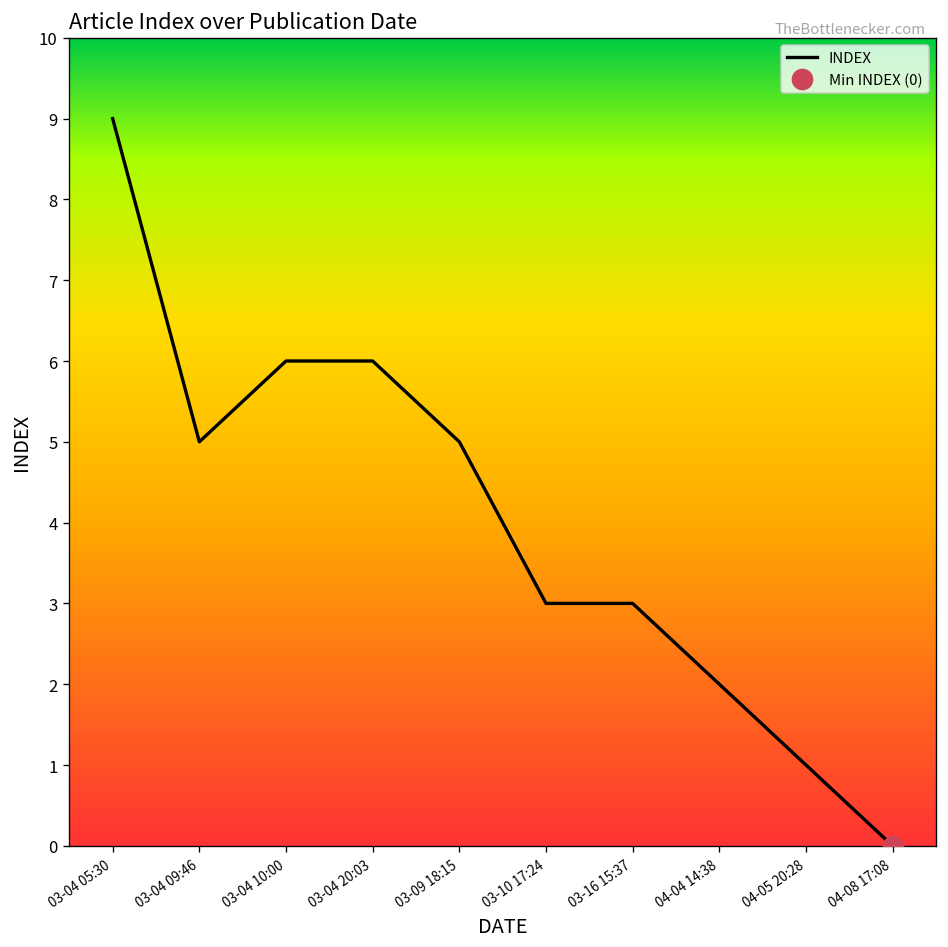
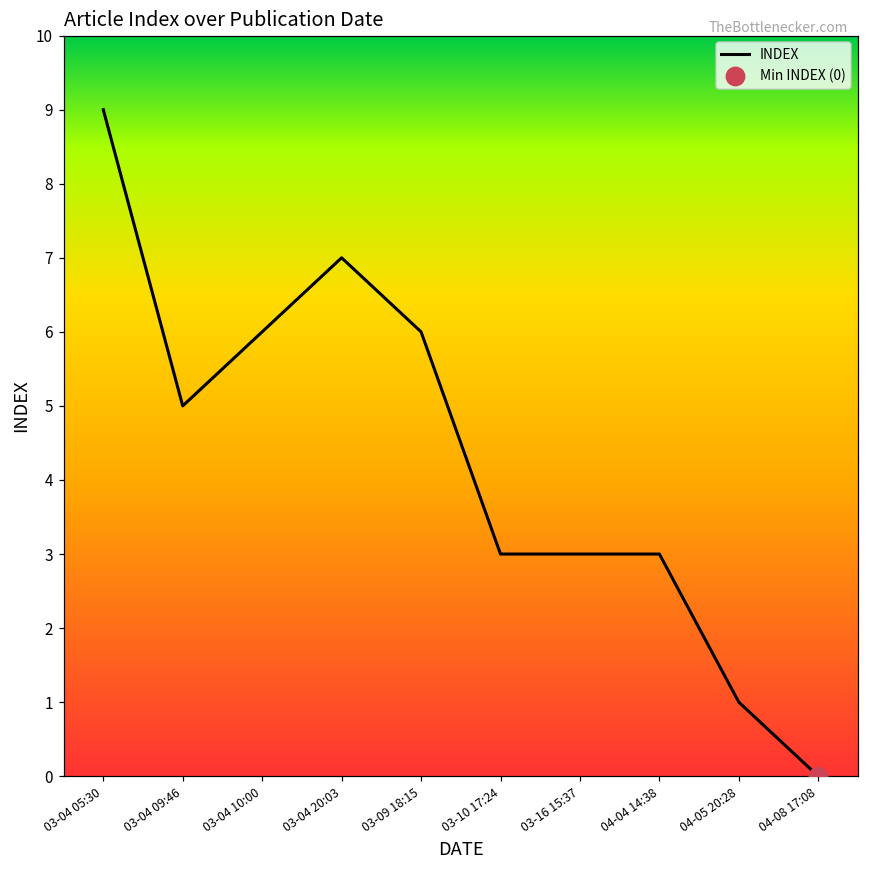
  {
    "INDEX": {
      "03-04 05:30": 9,
      "03-04 09:46": 5,
      "03-04 10:00": 6,
-     "03-04 20:03": 6,
-     "03-09 18:15": 5,
+     "03-04 20:03": 7,
+     "03-09 18:15": 6,
      "03-10 17:24": 3,
      "03-16 15:37": 3,
-     "04-04 14:38": 2,
+     "04-04 14:38": 3,
      "04-05 20:28": 1
    }
  }
